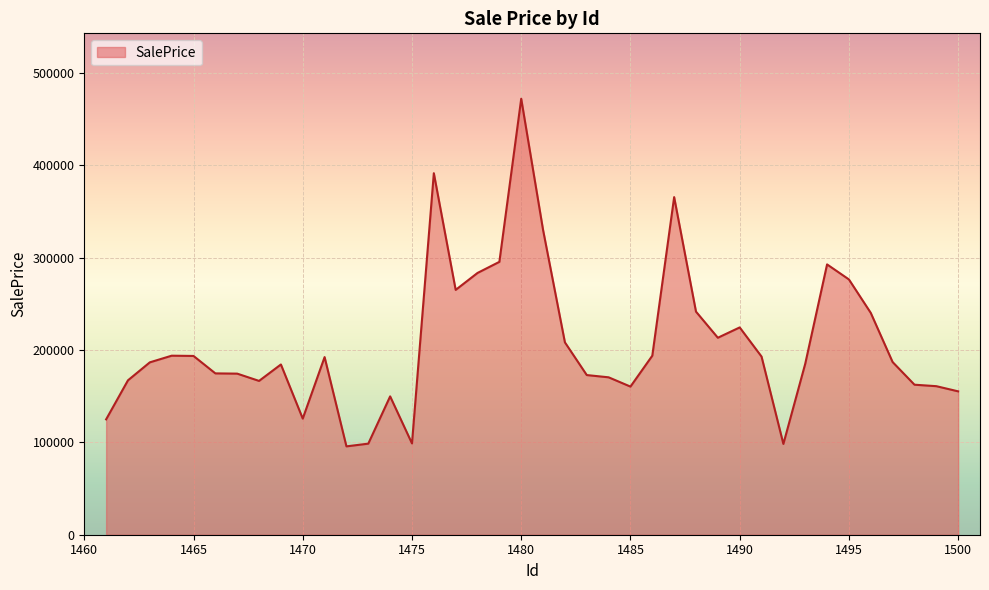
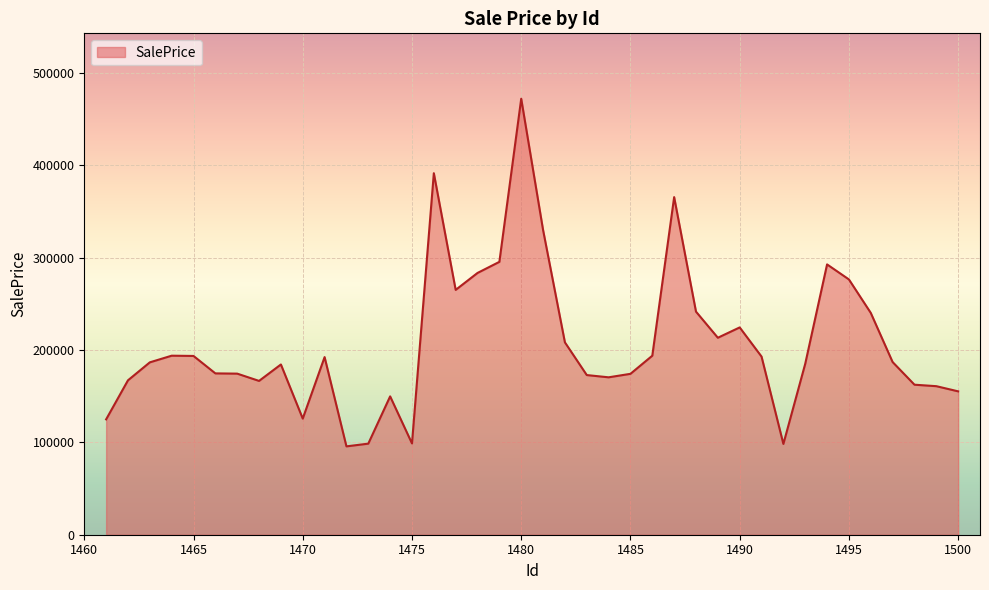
  {
    "1465": 190000,
    "1470": 130000,
    "1475": 100000,
    "1480": 470000,
-   "1485": 160000,
+   "1485": 170000,
    "1490": 220000,
    "1495": 280000,
    "1500": 160000
  }
